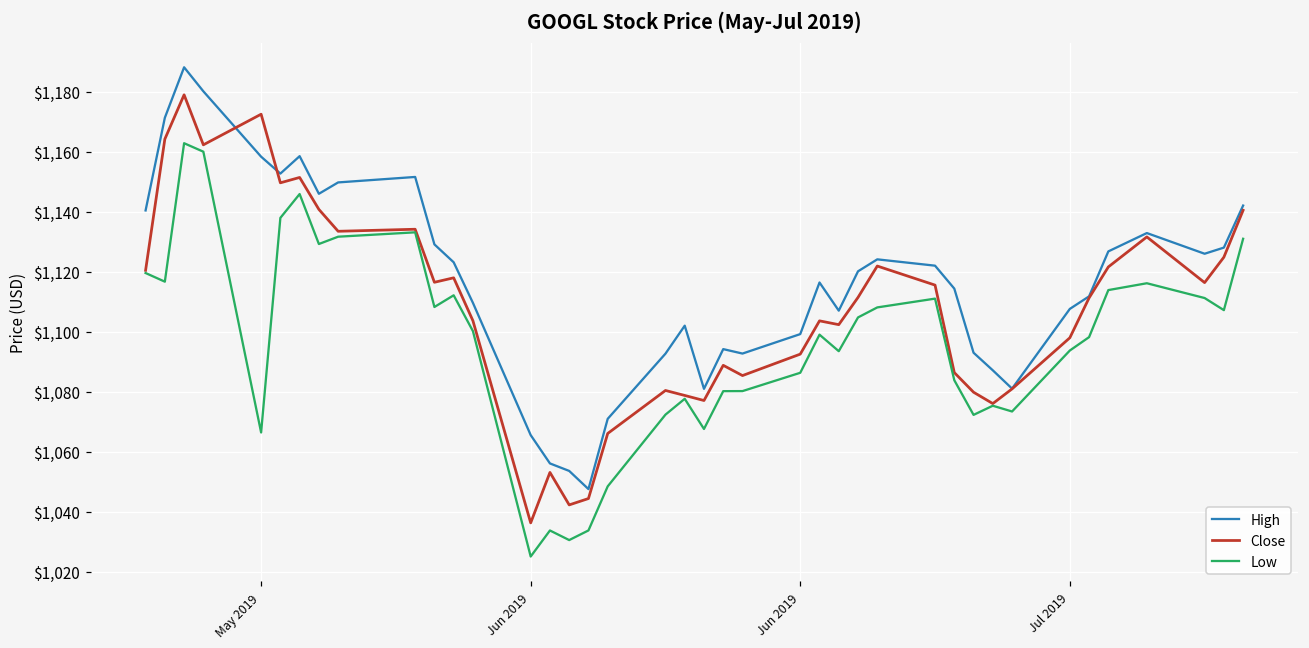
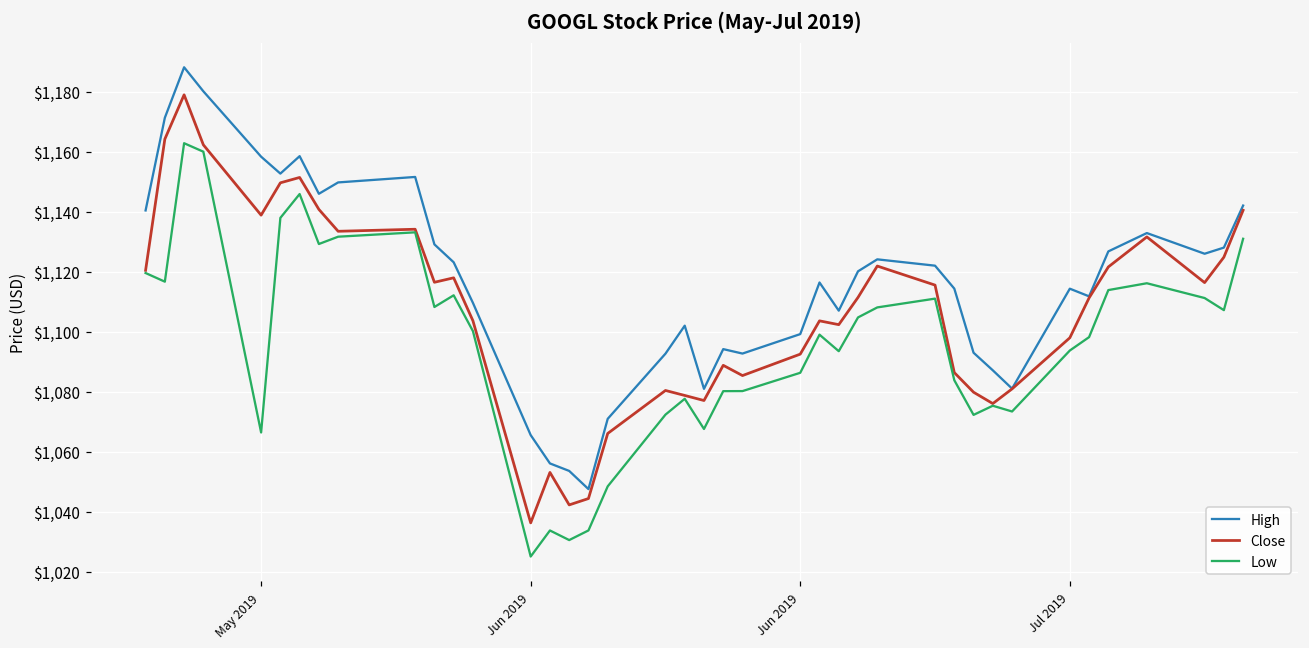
  {
    "High": {
      "May 2019": "$1,158",
-     "Jul 2019": "$1,108"
+     "Jul 2019": "$1,114"
    },
    "Close": {
-     "May 2019": "$1,173",
+     "May 2019": "$1,139",
      "Jul 2019": "$1,098"
    },
    "Low": {
      "May 2019": "$1,066",
      "Jul 2019": "$1,094"
    }
  }
